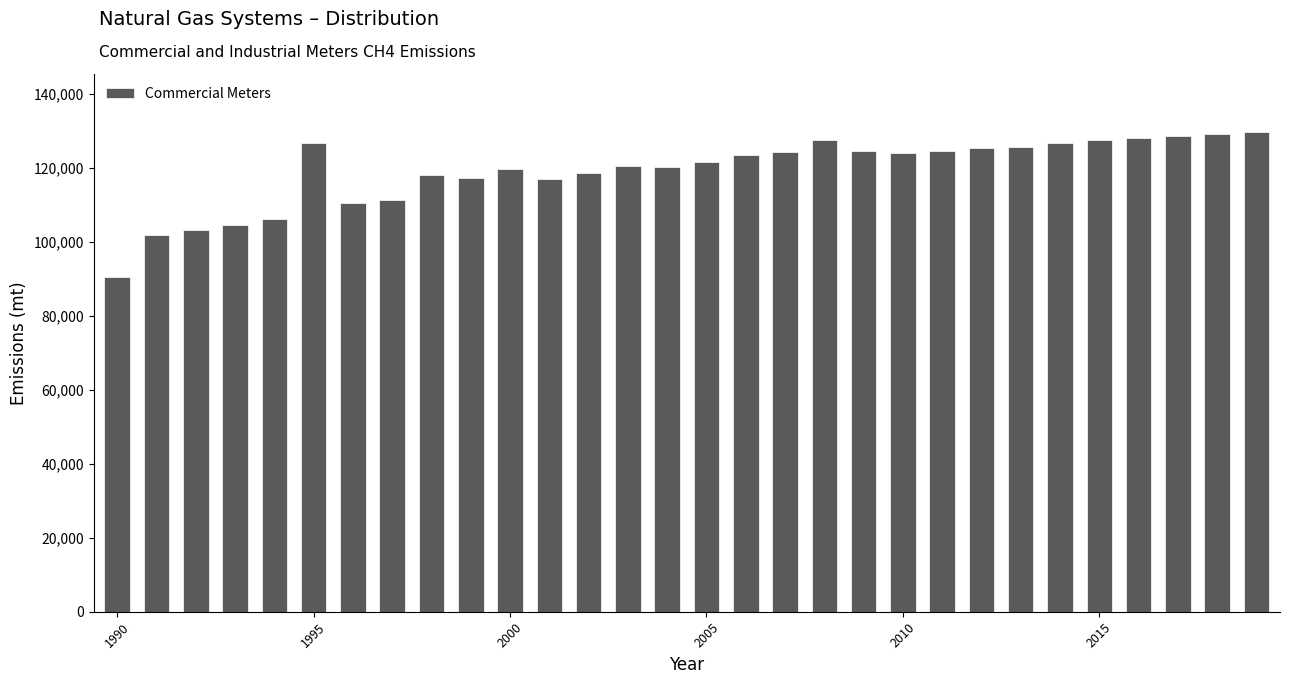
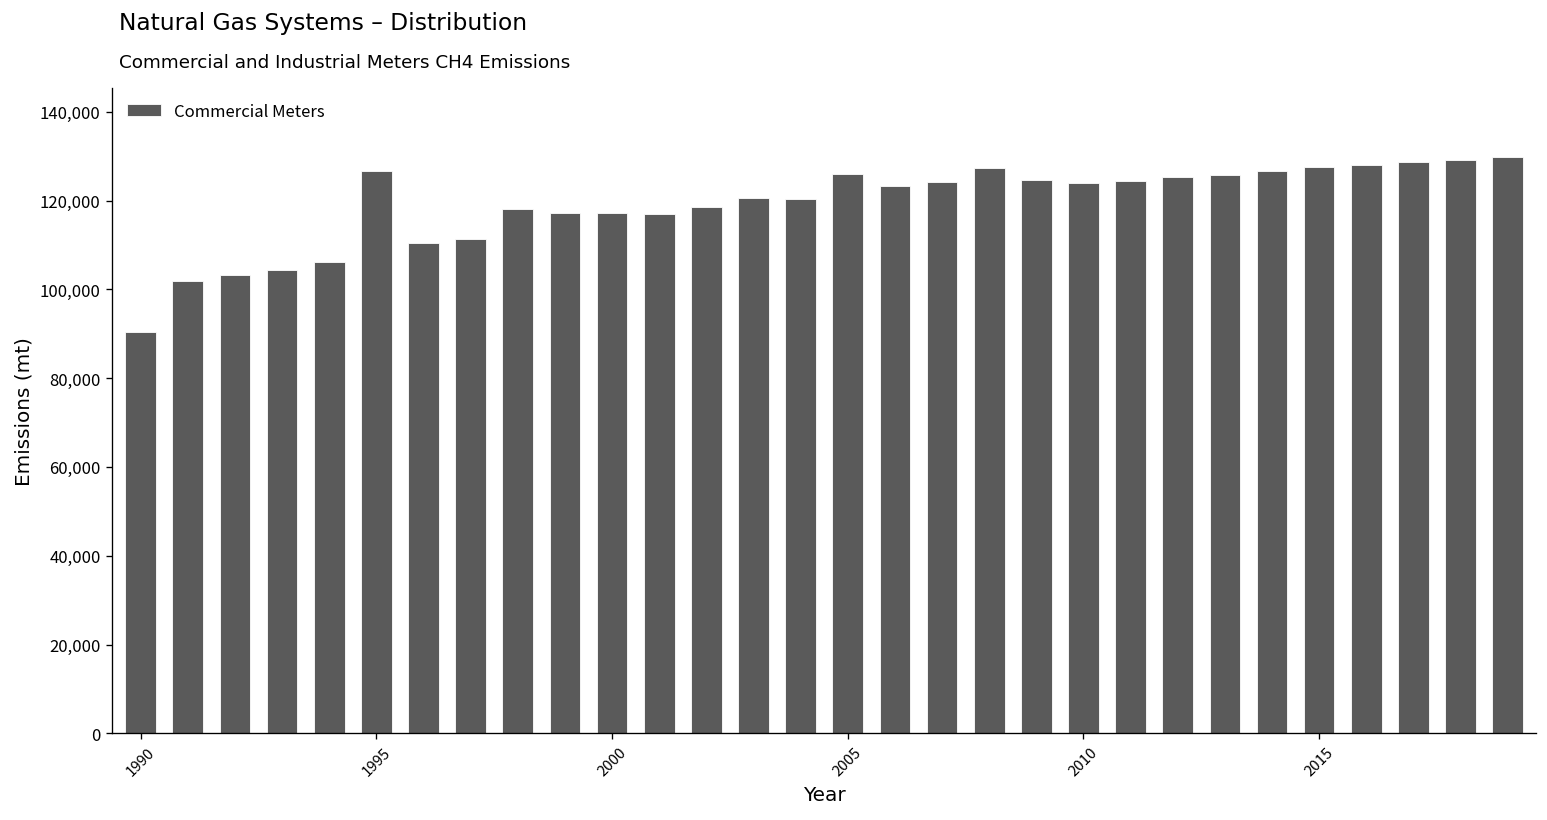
  {
    "1990": "90,000",
    "1995": "127,000",
-   "2000": "120,000",
-   "2005": "122,000",
+   "2000": "117,000",
+   "2005": "126,000",
    "2010": "124,000",
    "2015": "128,000"
  }
